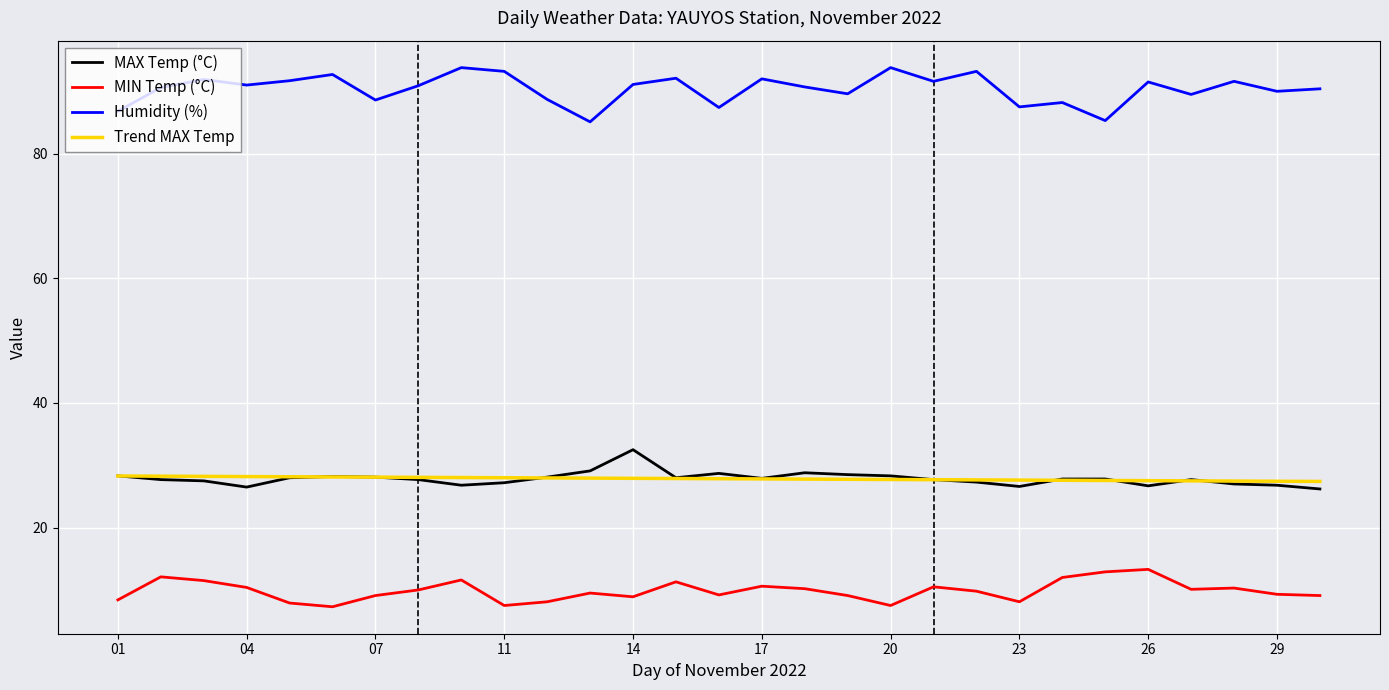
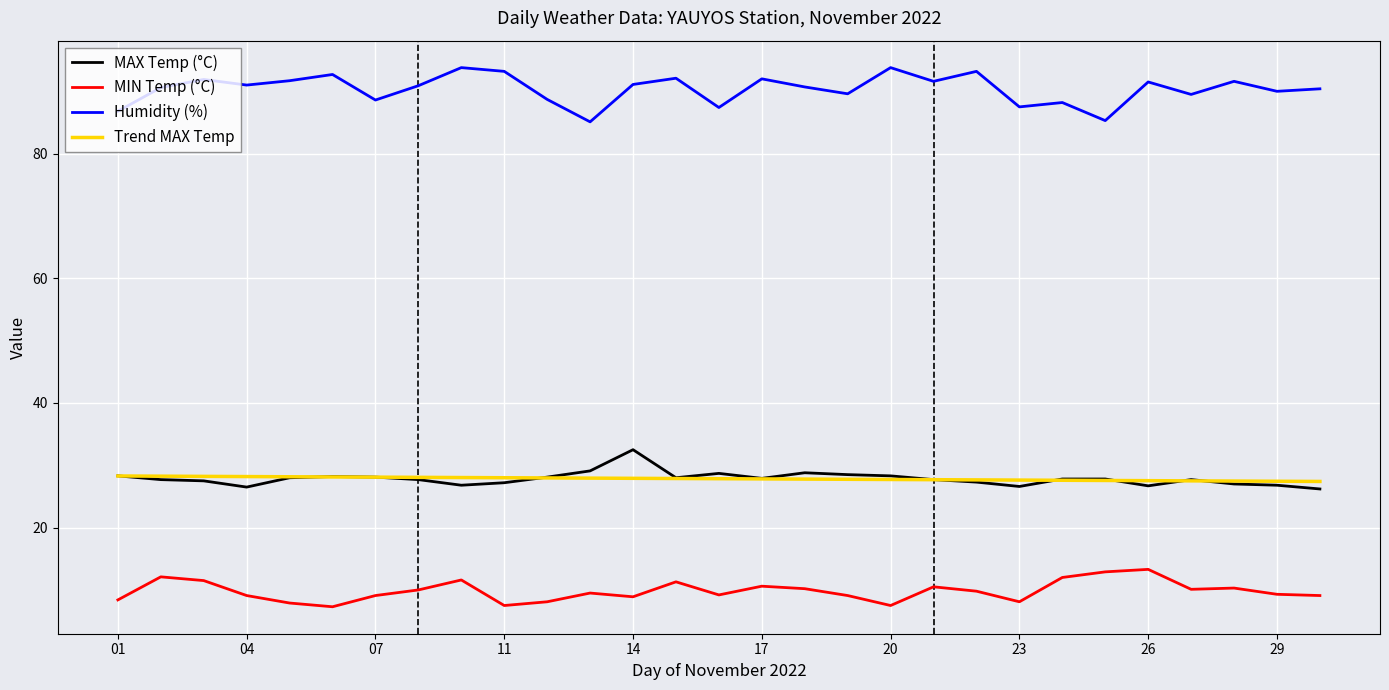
  {
    "MAX Temp (°C)": {
      "04": 27,
      "11": 27,
      "14": 33,
      "20": 28,
      "23": 27,
      "26": 27,
      "29": 27
    },
    "MIN Temp (°C)": {
      "01": 8,
-     "04": 10,
+     "04": 9,
      "07": 9,
      "11": 8,
      "14": 9,
      "17": 11,
      "20": 8,
      "23": 8,
      "26": 13,
      "29": 9
    },
    "Humidity (%)": {
      "04": 91,
      "07": 89,
      "11": 93,
      "14": 91,
      "17": 92,
      "20": 94,
      "23": 88,
      "26": 92,
      "29": 90
    },
    "Trend MAX Temp": {
      "04": 28,
      "11": 28,
      "14": 28,
      "20": 28,
      "23": 28,
      "26": 28,
      "29": 27
    }
  }
